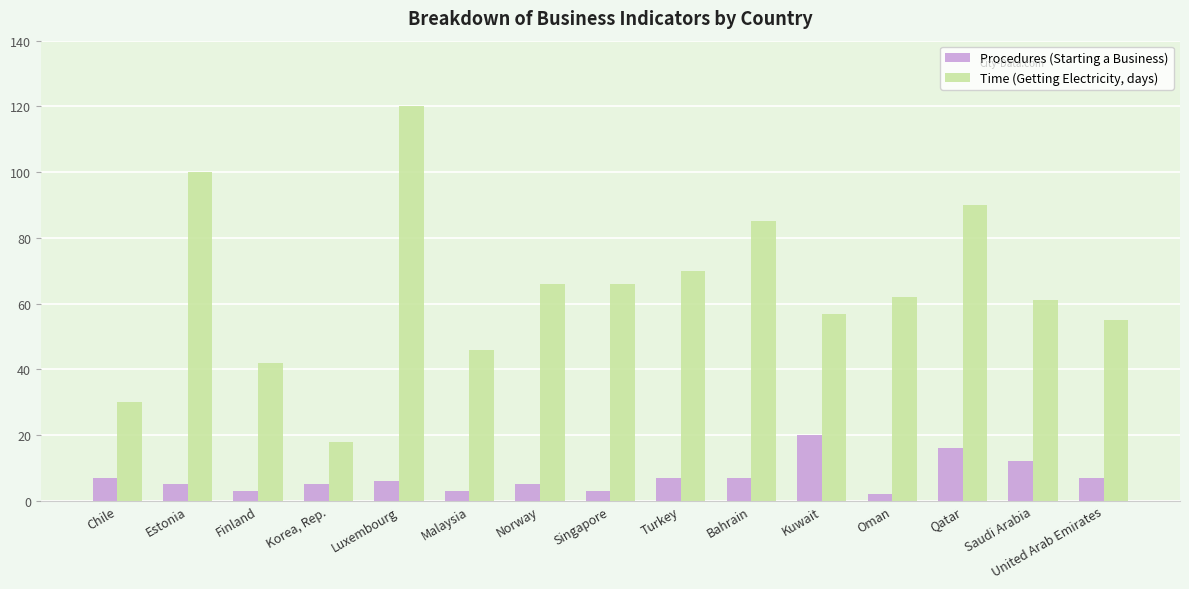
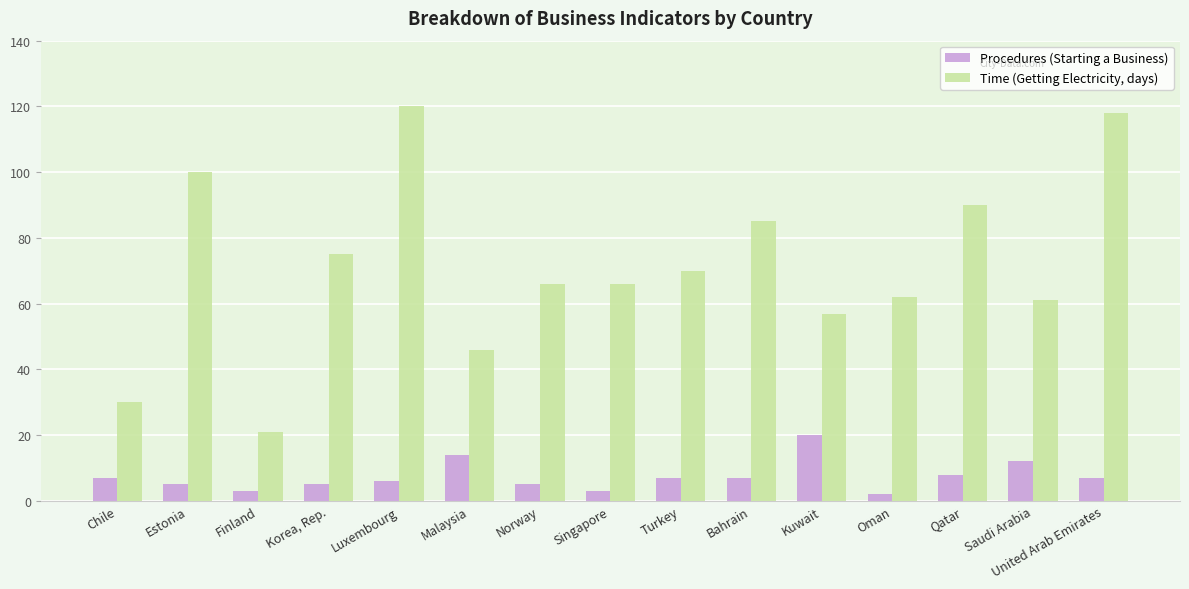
  {
    "Procedures (Starting a Business)": {
      "Chile": 7,
      "Estonia": 5,
      "Finland": 3,
      "Korea, Rep.": 5,
      "Luxembourg": 6,
-     "Malaysia": 3,
+     "Malaysia": 14,
      "Norway": 5,
      "Singapore": 3,
      "Turkey": 7,
      "Bahrain": 7,
      "Kuwait": 20,
      "Oman": 2,
-     "Qatar": 16,
+     "Qatar": 8,
      "Saudi Arabia": 12,
      "United Arab Emirates": 7
    },
    "Time (Getting Electricity, days)": {
      "Chile": 30,
      "Estonia": 100,
-     "Finland": 42,
-     "Korea, Rep.": 18,
+     "Finland": 21,
+     "Korea, Rep.": 75,
      "Luxembourg": 120,
      "Malaysia": 46,
      "Norway": 66,
      "Singapore": 66,
      "Turkey": 70,
      "Bahrain": 85,
      "Kuwait": 57,
      "Oman": 62,
      "Qatar": 90,
      "Saudi Arabia": 61,
-     "United Arab Emirates": 55
+     "United Arab Emirates": 118
    }
  }
